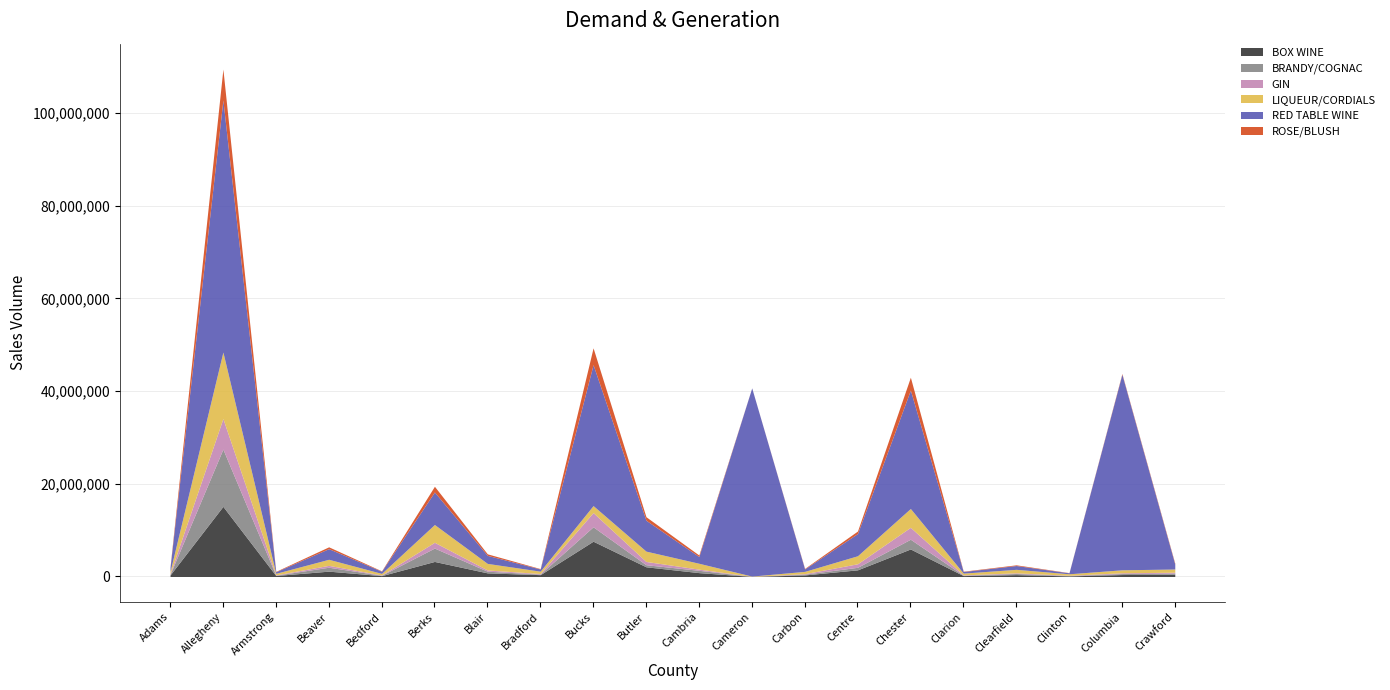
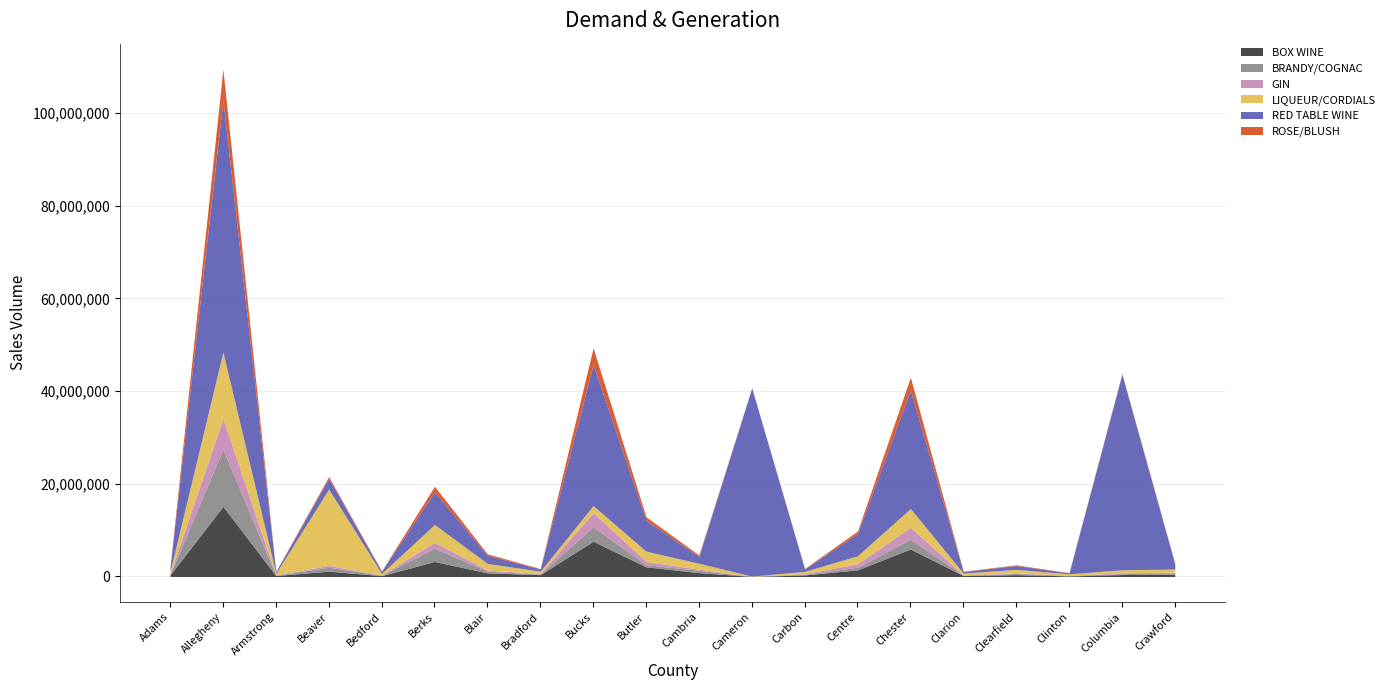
  {
    "BOX WINE": {
      "Allegheny": "15,000,000",
      "Beaver": "1,000,000",
      "Berks": "3,000,000",
      "Bucks": "8,000,000",
      "Chester": "6,000,000"
    },
    "BRANDY/COGNAC": {
      "Allegheny": "12,000,000",
      "Berks": "3,000,000",
      "Bucks": "3,000,000",
      "Chester": "2,000,000"
    },
    "GIN": {
      "Allegheny": "7,000,000",
      "Berks": "1,000,000",
      "Bucks": "3,000,000",
      "Butler": "1,000,000",
      "Centre": "1,000,000",
      "Chester": "3,000,000"
    },
    "LIQUEUR/CORDIALS": {
      "Allegheny": "14,000,000",
-     "Beaver": "1,000,000",
+     "Beaver": "16,000,000",
      "Berks": "4,000,000",
      "Blair": "1,000,000",
      "Bucks": "2,000,000",
      "Butler": "2,000,000",
      "Cambria": "1,000,000",
      "Centre": "2,000,000",
      "Chester": "4,000,000",
      "Clearfield": "1,000,000",
      "Columbia": "1,000,000",
      "Crawford": "1,000,000"
    },
    "RED TABLE WINE": {
      "Allegheny": "54,000,000",
      "Berks": "7,000,000",
      "Bucks": "30,000,000",
      "Butler": "7,000,000",
      "Chester": "26,000,000"
    },
    "ROSE/BLUSH": {
      "Allegheny": "7,000,000",
      "Berks": "1,000,000",
      "Bucks": "4,000,000",
      "Butler": "1,000,000",
      "Chester": "3,000,000"
    }
  }
